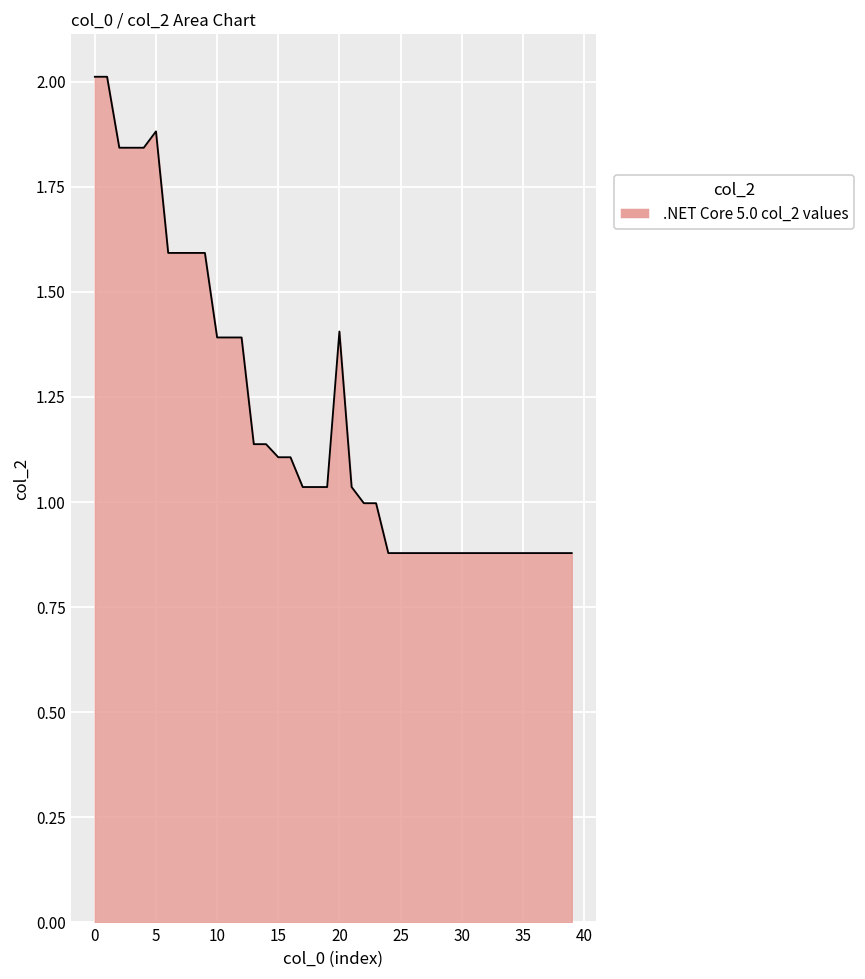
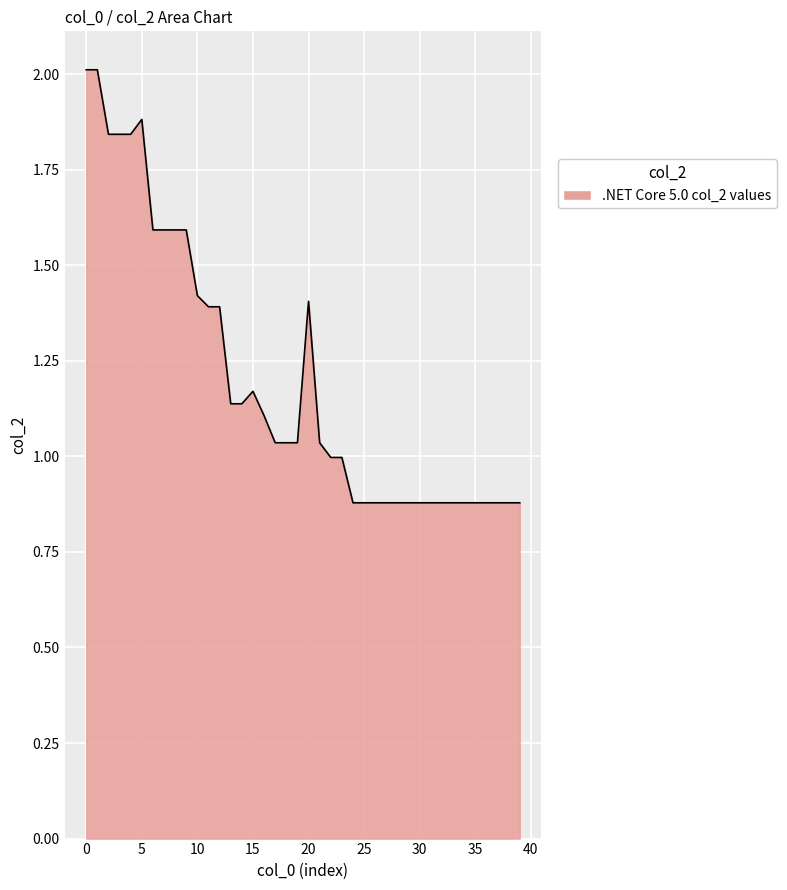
  {
    "0": 2.01,
    "5": 1.88,
-   "10": 1.39,
-   "15": 1.11,
+   "10": 1.42,
+   "15": 1.17,
    "20": 1.41,
    "25": 0.88,
    "30": 0.88,
    "35": 0.88
  }
